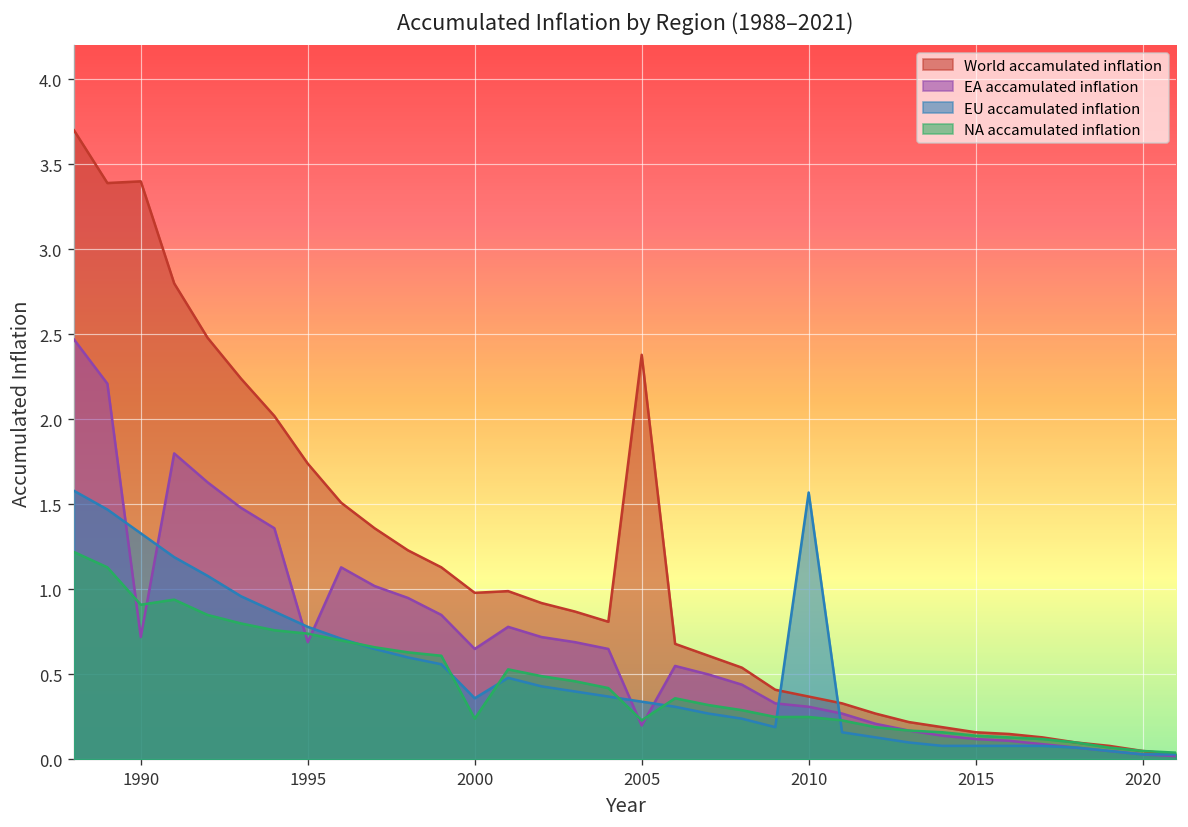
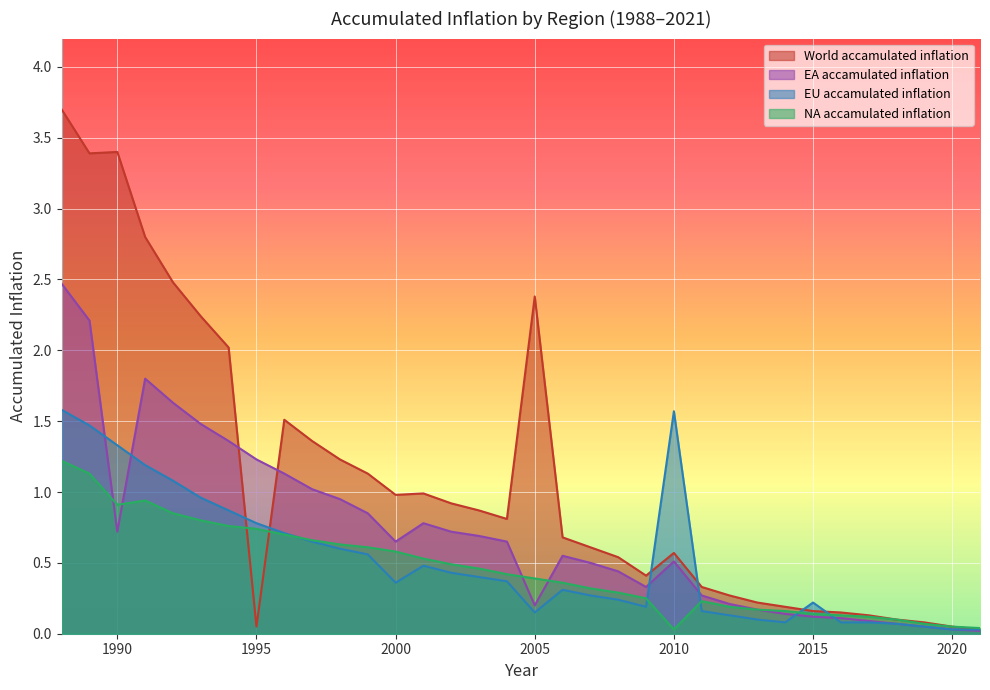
  {
    "World accamulated inflation": {
      "1990": 3.40,
-     "1995": 1.74,
+     "1995": 0.05,
      "2000": 0.98,
      "2005": 2.38,
-     "2010": 0.37,
+     "2010": 0.57,
      "2015": 0.16
    },
    "EA accamulated inflation": {
      "1990": 0.72,
-     "1995": 0.69,
+     "1995": 1.23,
      "2000": 0.65,
      "2005": 0.20,
-     "2010": 0.31,
+     "2010": 0.51,
      "2015": 0.12
    },
    "EU accamulated inflation": {
      "1990": 1.33,
      "1995": 0.78,
      "2000": 0.36,
-     "2005": 0.34,
+     "2005": 0.15,
      "2010": 1.57,
-     "2015": 0.08
+     "2015": 0.22
    },
    "NA accamulated inflation": {
      "1990": 0.91,
      "1995": 0.74,
-     "2000": 0.24,
-     "2005": 0.23,
-     "2010": 0.25,
+     "2000": 0.58,
+     "2005": 0.39,
+     "2010": 0.03,
      "2015": 0.14
    }
  }
